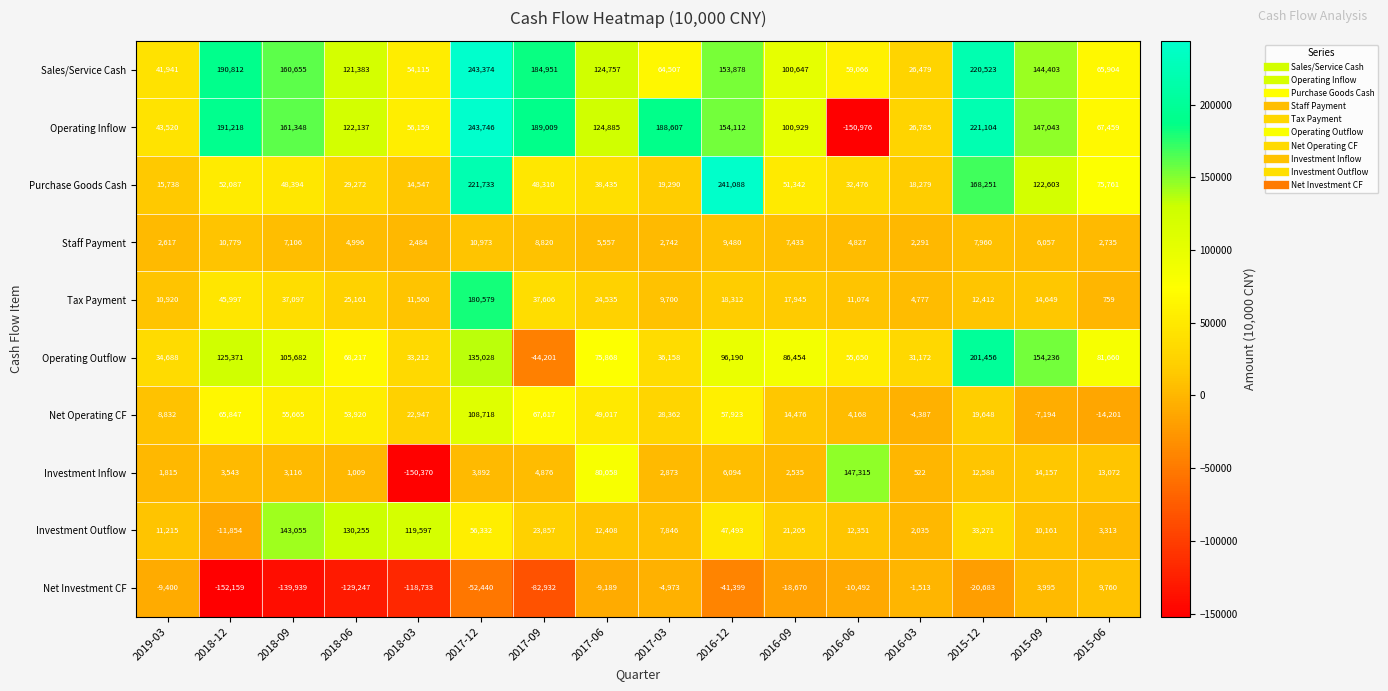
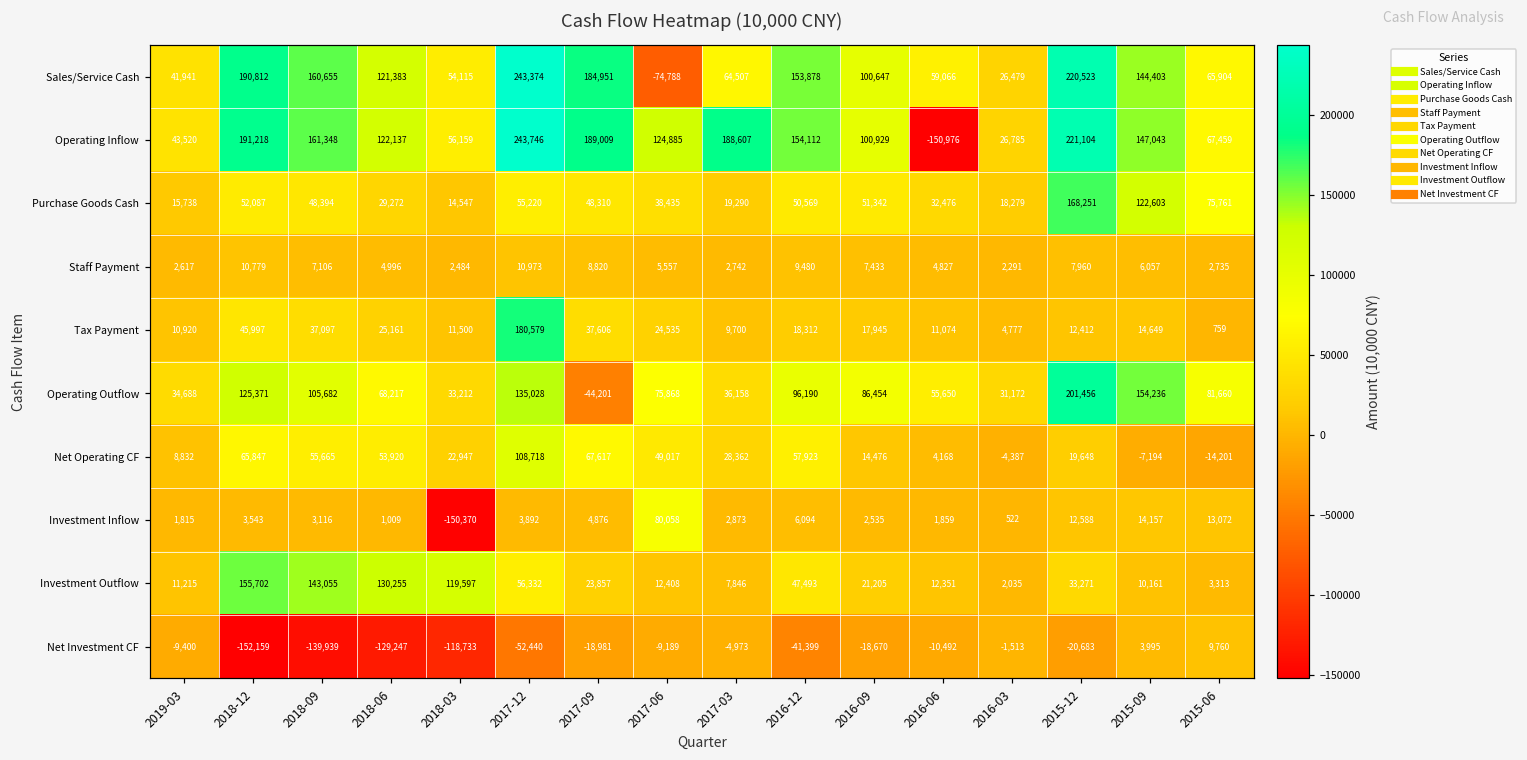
  {
    "Sales/Service Cash": {
      "2019-03": "41,941",
      "2018-12": "190,812",
      "2018-09": "160,655",
      "2018-06": "121,383",
      "2018-03": "54,115",
      "2017-12": "243,374",
      "2017-09": "184,951",
-     "2017-06": "124,757",
+     "2017-06": "-74,788",
      "2017-03": "64,507",
      "2016-12": "153,878",
      "2016-09": "100,647",
      "2016-06": "59,066",
      "2016-03": "26,479",
      "2015-12": "220,523",
      "2015-09": "144,403",
      "2015-06": "65,904"
    },
    "Operating Inflow": {
      "2019-03": "43,520",
      "2018-12": "191,218",
      "2018-09": "161,348",
      "2018-06": "122,137",
      "2018-03": "56,159",
      "2017-12": "243,746",
      "2017-09": "189,009",
      "2017-06": "124,885",
      "2017-03": "188,607",
      "2016-12": "154,112",
      "2016-09": "100,929",
      "2016-06": "-150,976",
      "2016-03": "26,785",
      "2015-12": "221,104",
      "2015-09": "147,043",
      "2015-06": "67,459"
    },
    "Purchase Goods Cash": {
      "2019-03": "15,738",
      "2018-12": "52,087",
      "2018-09": "48,394",
      "2018-06": "29,272",
      "2018-03": "14,547",
-     "2017-12": "221,733",
+     "2017-12": "55,220",
      "2017-09": "48,310",
      "2017-06": "38,435",
      "2017-03": "19,290",
-     "2016-12": "241,088",
+     "2016-12": "50,569",
      "2016-09": "51,342",
      "2016-06": "32,476",
      "2016-03": "18,279",
      "2015-12": "168,251",
      "2015-09": "122,603",
      "2015-06": "75,761"
    },
    "Staff Payment": {
      "2019-03": "2,617",
      "2018-12": "10,779",
      "2018-09": "7,106",
      "2018-06": "4,996",
      "2018-03": "2,484",
      "2017-12": "10,973",
      "2017-09": "8,820",
      "2017-06": "5,557",
      "2017-03": "2,742",
      "2016-12": "9,480",
      "2016-09": "7,433",
      "2016-06": "4,827",
      "2016-03": "2,291",
      "2015-12": "7,960",
      "2015-09": "6,057",
      "2015-06": "2,735"
    },
    "Tax Payment": {
      "2019-03": "10,920",
      "2018-12": "45,997",
      "2018-09": "37,097",
      "2018-06": "25,161",
      "2018-03": "11,500",
      "2017-12": "180,579",
      "2017-09": "37,606",
      "2017-06": "24,535",
      "2017-03": "9,700",
      "2016-12": "18,312",
      "2016-09": "17,945",
      "2016-06": "11,074",
      "2016-03": "4,777",
      "2015-12": "12,412",
      "2015-09": "14,649",
      "2015-06": "759"
    },
    "Operating Outflow": {
      "2019-03": "34,688",
      "2018-12": "125,371",
      "2018-09": "105,682",
      "2018-06": "68,217",
      "2018-03": "33,212",
      "2017-12": "135,028",
      "2017-09": "-44,201",
      "2017-06": "75,868",
      "2017-03": "36,158",
      "2016-12": "96,190",
      "2016-09": "86,454",
      "2016-06": "55,650",
      "2016-03": "31,172",
      "2015-12": "201,456",
      "2015-09": "154,236",
      "2015-06": "81,660"
    },
    "Net Operating CF": {
      "2019-03": "8,832",
      "2018-12": "65,847",
      "2018-09": "55,665",
      "2018-06": "53,920",
      "2018-03": "22,947",
      "2017-12": "108,718",
      "2017-09": "67,617",
      "2017-06": "49,017",
      "2017-03": "28,362",
      "2016-12": "57,923",
      "2016-09": "14,476",
      "2016-06": "4,168",
      "2016-03": "-4,387",
      "2015-12": "19,648",
      "2015-09": "-7,194",
      "2015-06": "-14,201"
    },
    "Investment Inflow": {
      "2019-03": "1,815",
      "2018-12": "3,543",
      "2018-09": "3,116",
      "2018-06": "1,009",
      "2018-03": "-150,370",
      "2017-12": "3,892",
      "2017-09": "4,876",
      "2017-06": "80,058",
      "2017-03": "2,873",
      "2016-12": "6,094",
      "2016-09": "2,535",
-     "2016-06": "147,315",
+     "2016-06": "1,859",
      "2016-03": "522",
      "2015-12": "12,588",
      "2015-09": "14,157",
      "2015-06": "13,072"
    },
    "Investment Outflow": {
      "2019-03": "11,215",
-     "2018-12": "-11,854",
+     "2018-12": "155,702",
      "2018-09": "143,055",
      "2018-06": "130,255",
      "2018-03": "119,597",
      "2017-12": "56,332",
      "2017-09": "23,857",
      "2017-06": "12,408",
      "2017-03": "7,846",
      "2016-12": "47,493",
      "2016-09": "21,205",
      "2016-06": "12,351",
      "2016-03": "2,035",
      "2015-12": "33,271",
      "2015-09": "10,161",
      "2015-06": "3,313"
    },
    "Net Investment CF": {
      "2019-03": "-9,400",
      "2018-12": "-152,159",
      "2018-09": "-139,939",
      "2018-06": "-129,247",
      "2018-03": "-118,733",
      "2017-12": "-52,440",
-     "2017-09": "-82,932",
+     "2017-09": "-18,981",
      "2017-06": "-9,189",
      "2017-03": "-4,973",
      "2016-12": "-41,399",
      "2016-09": "-18,670",
      "2016-06": "-10,492",
      "2016-03": "-1,513",
      "2015-12": "-20,683",
      "2015-09": "3,995",
      "2015-06": "9,760"
    }
  }
